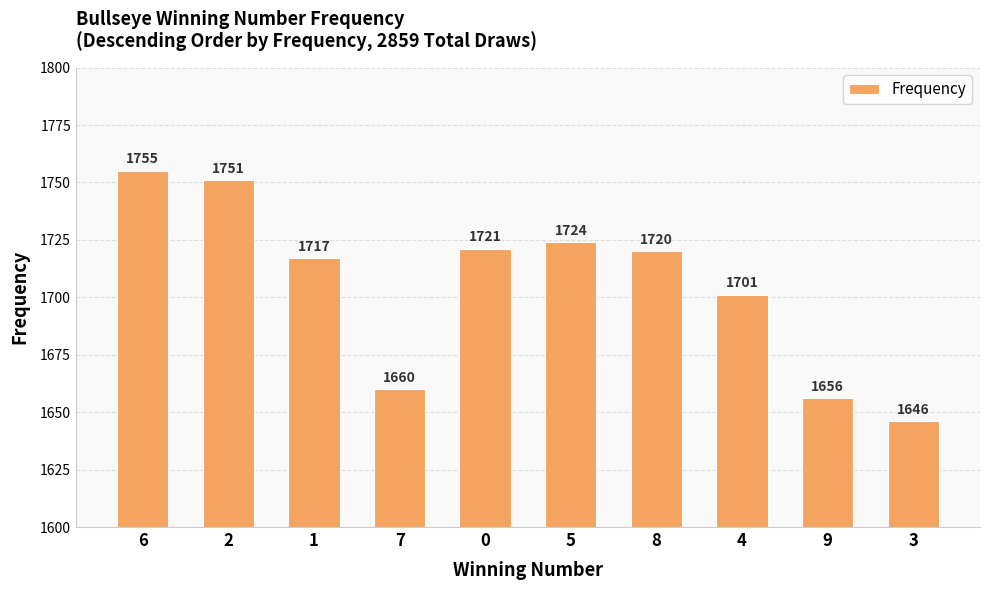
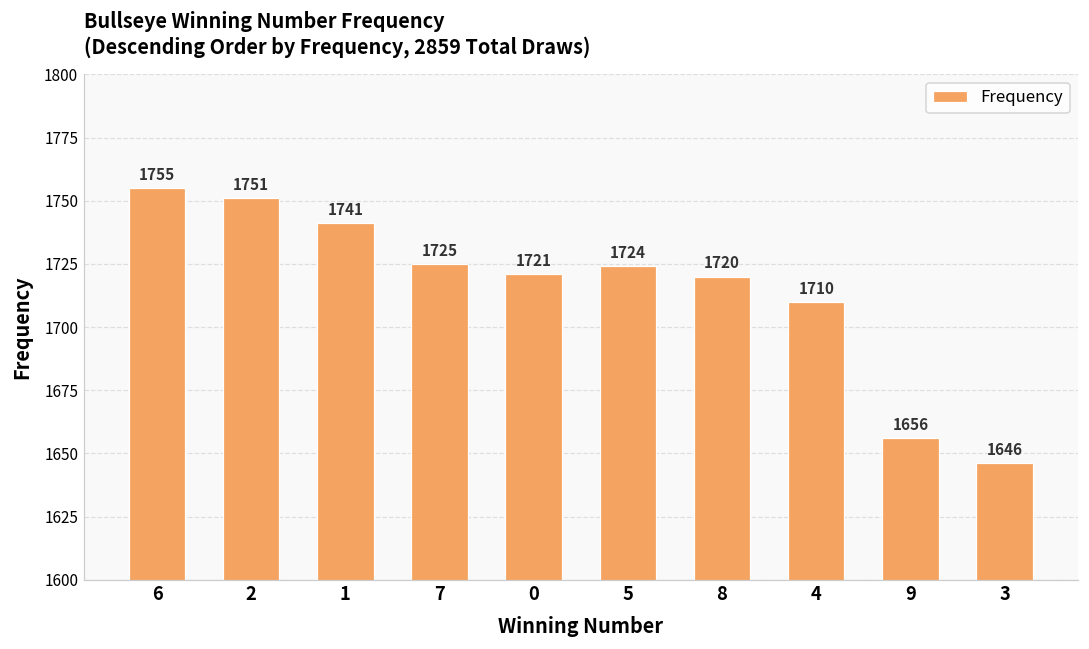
  {
    "6": 1755,
    "2": 1751,
-   "1": 1717,
-   "7": 1660,
+   "1": 1741,
+   "7": 1725,
    "0": 1721,
    "5": 1724,
    "8": 1720,
-   "4": 1701,
+   "4": 1710,
    "9": 1656,
    "3": 1646
  }
